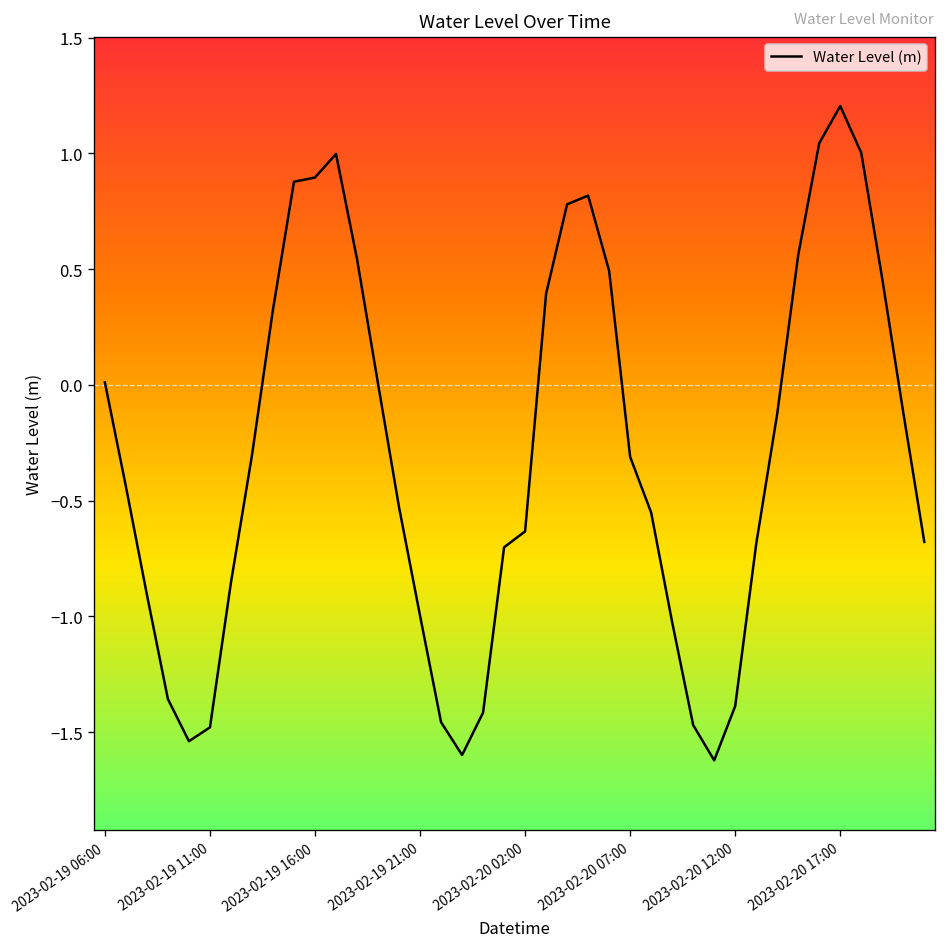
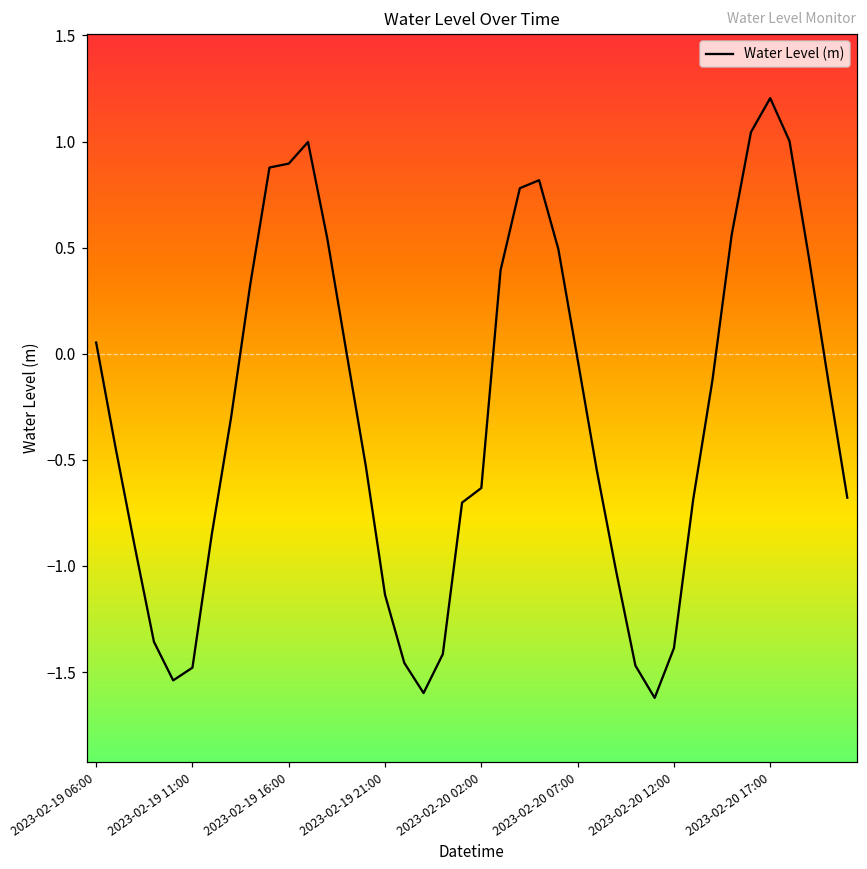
  {
-   "2023-02-19 06:00": 0.01,
+   "2023-02-19 06:00": 0.05,
    "2023-02-19 11:00": -1.48,
    "2023-02-19 16:00": 0.90,
-   "2023-02-19 21:00": -1.00,
+   "2023-02-19 21:00": -1.14,
    "2023-02-20 02:00": -0.63,
-   "2023-02-20 07:00": -0.31,
+   "2023-02-20 07:00": -0.03,
    "2023-02-20 12:00": -1.39,
    "2023-02-20 17:00": 1.20
  }
